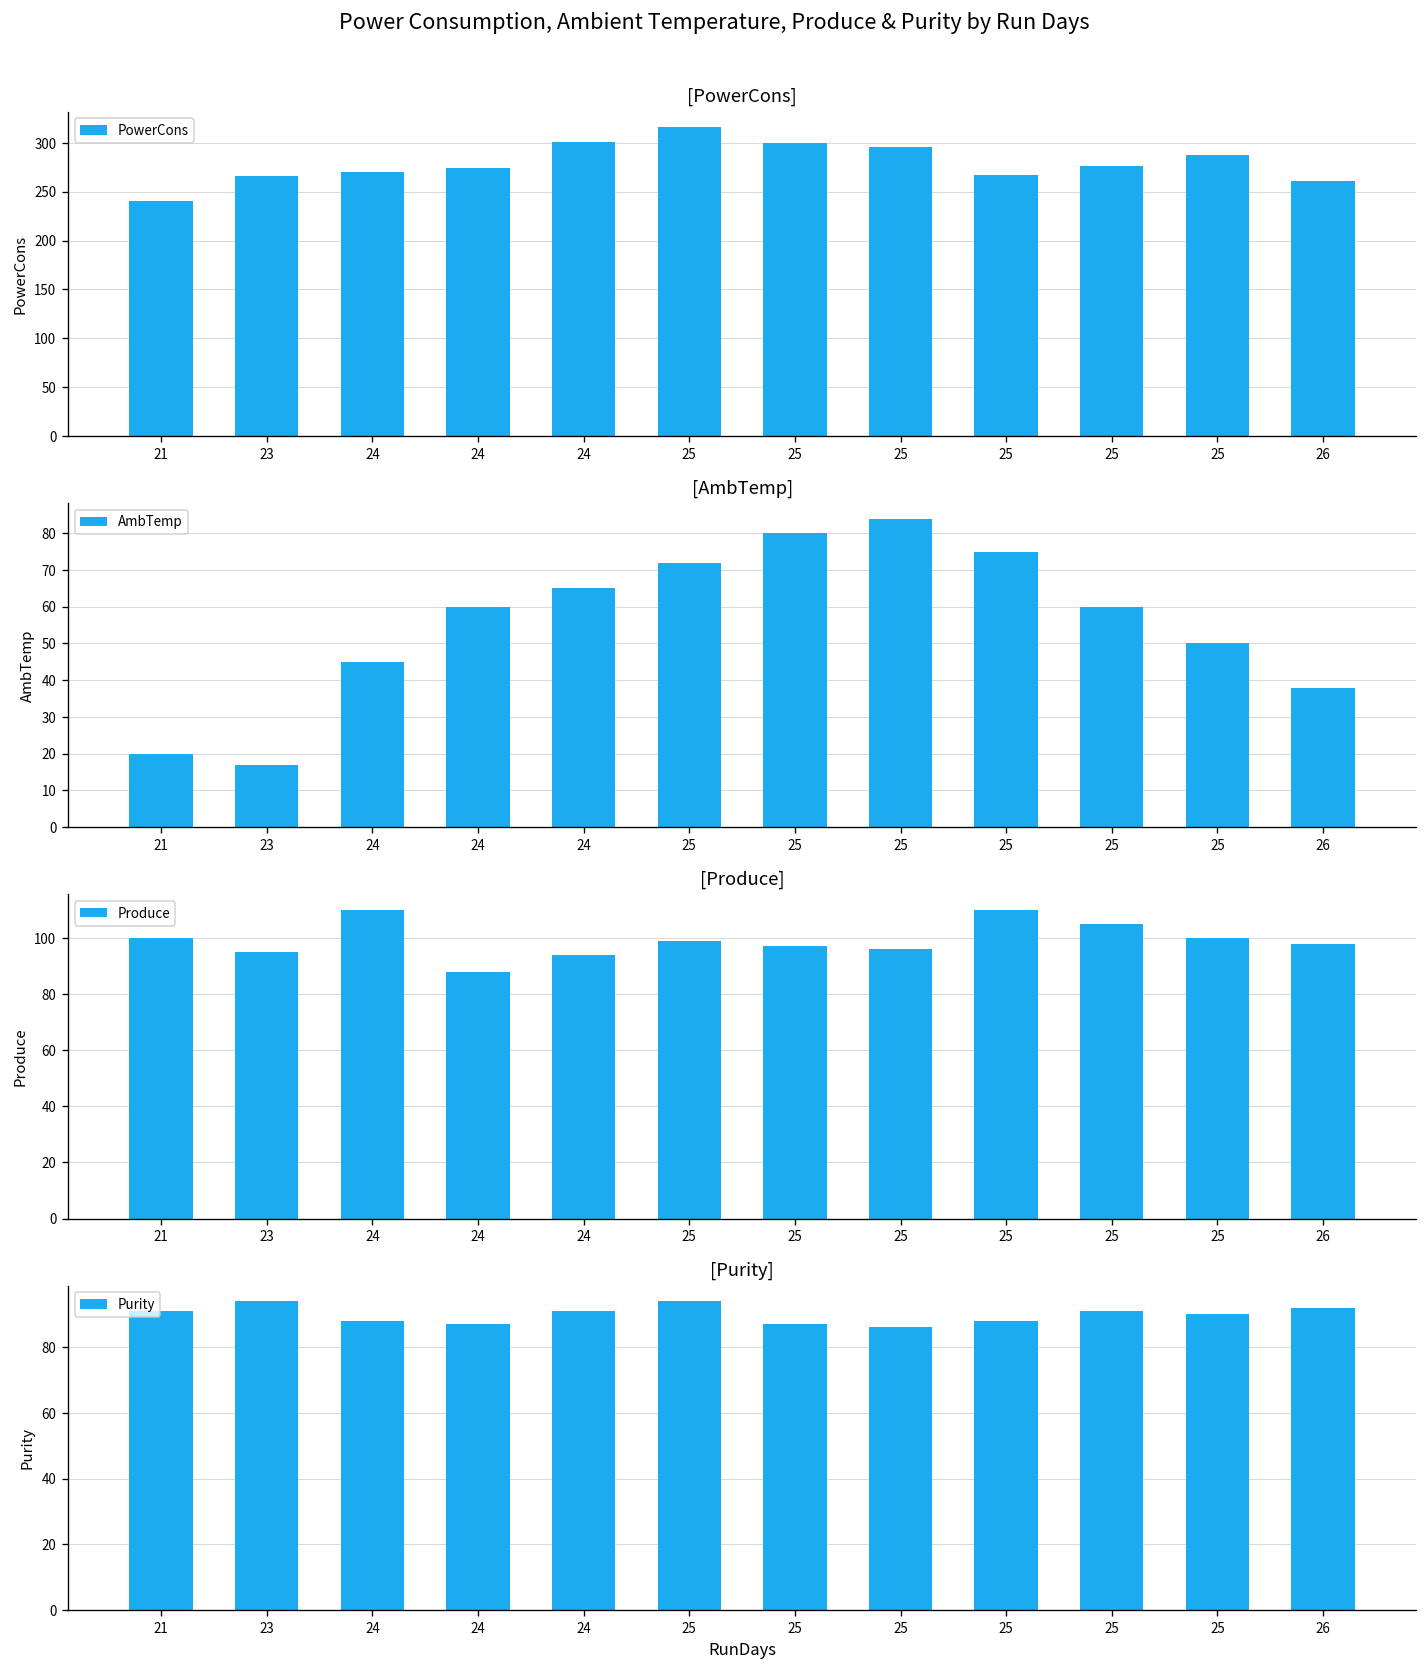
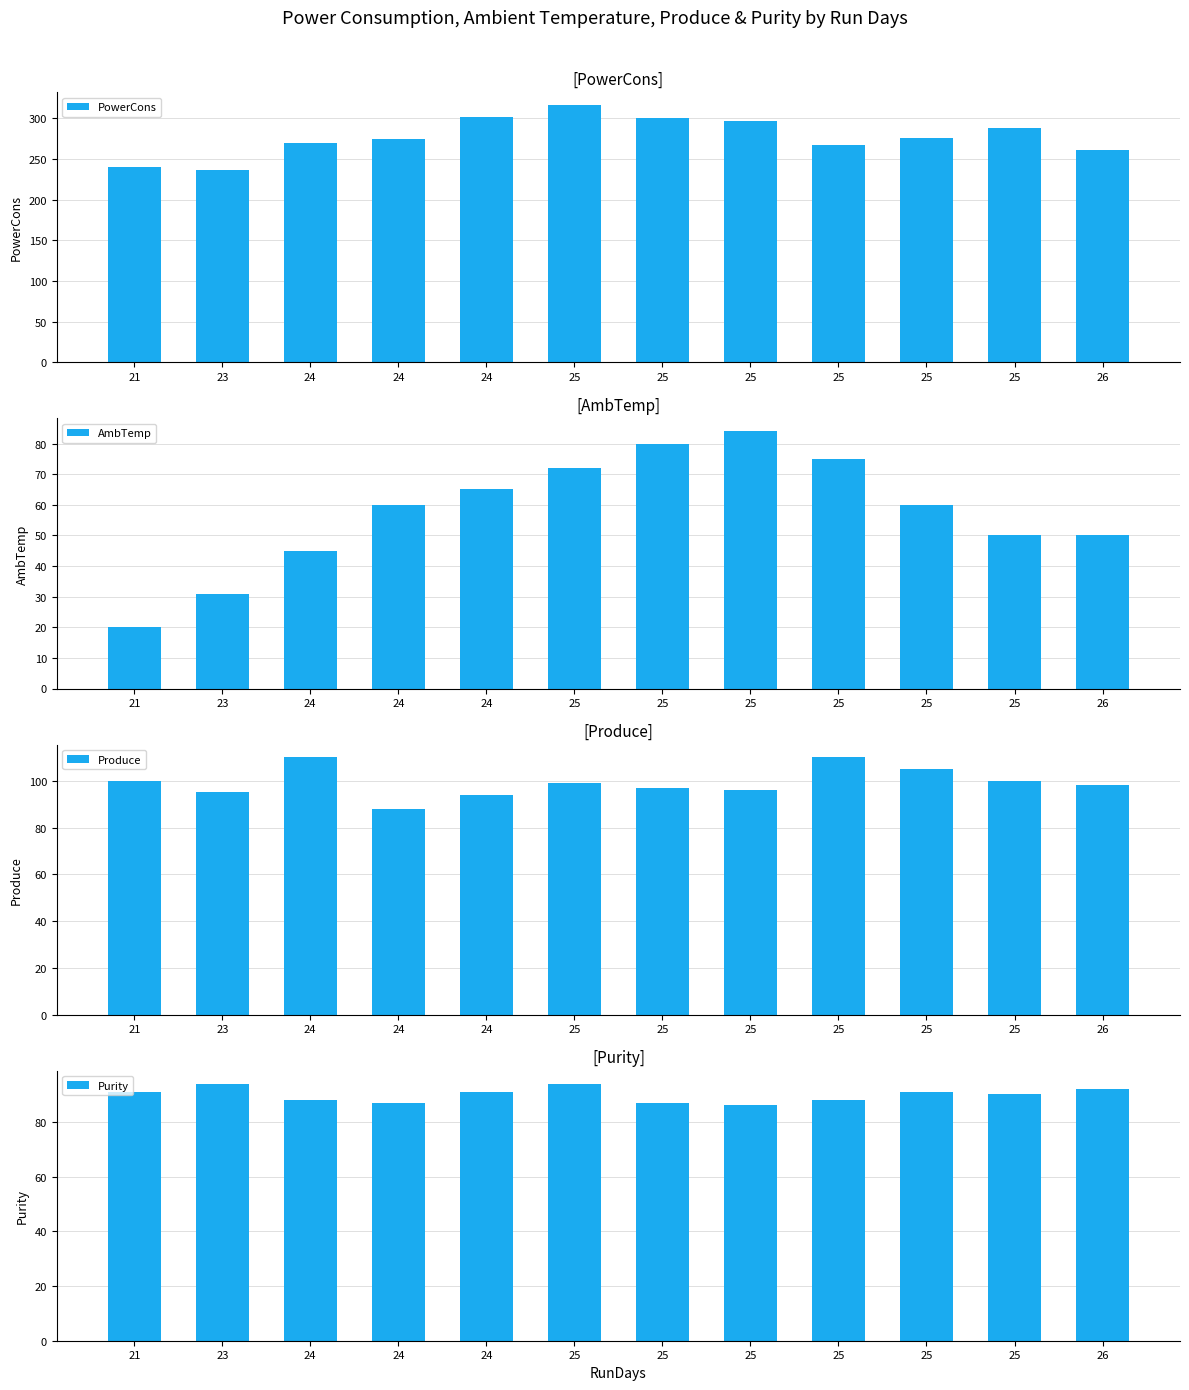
  {
    "[PowerCons]": {
      "21": 240,
-     "23": 270,
+     "23": 240,
      "26": 260
    },
    "[AmbTemp]": {
      "21": 20,
-     "23": 17,
-     "26": 38
+     "23": 31,
+     "26": 50
    },
    "[Produce]": {
      "21": 100,
      "23": 95,
      "26": 98
    },
    "[Purity]": {
      "21": 91,
      "23": 94,
      "26": 92
    }
  }
